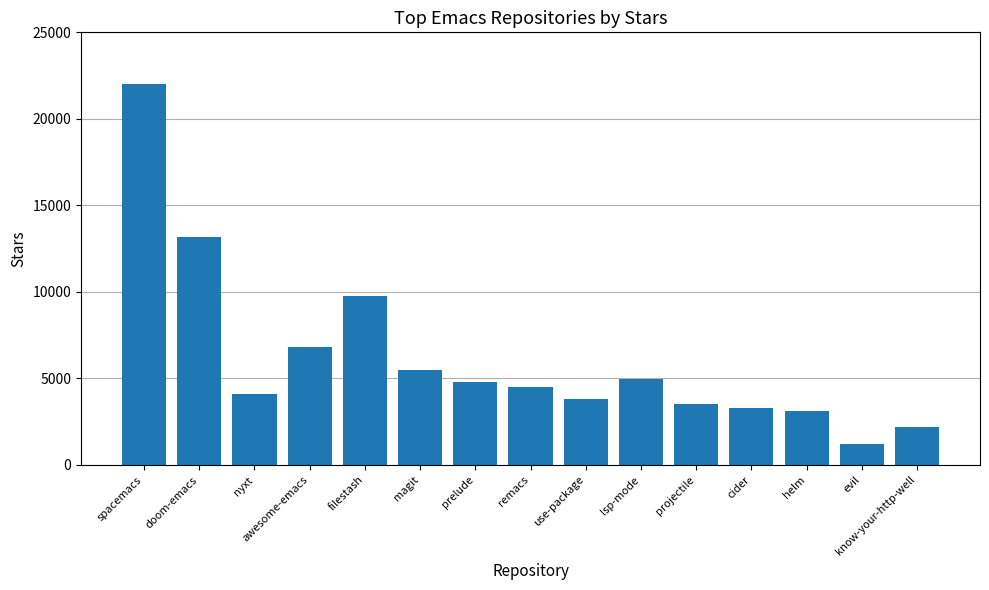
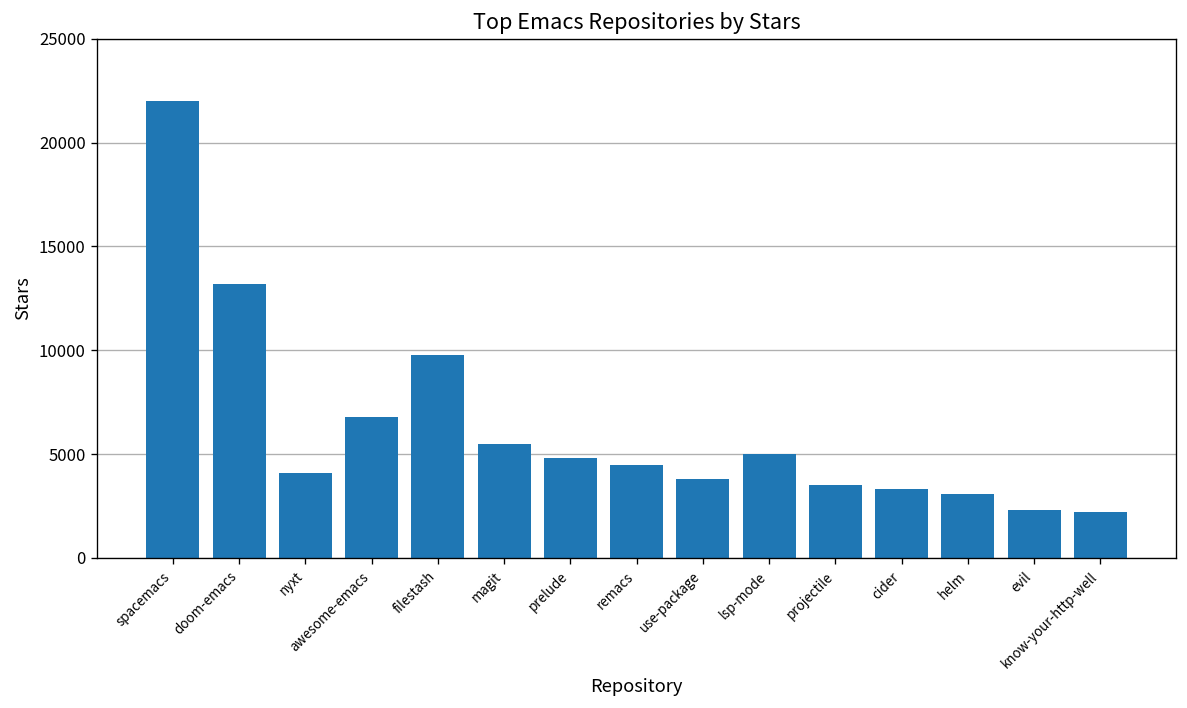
  {
    "spacemacs": 22000,
    "doom-emacs": 13200,
    "nyxt": 4100,
    "awesome-emacs": 6800,
    "filestash": 9800,
    "magit": 5500,
    "prelude": 4800,
    "remacs": 4500,
    "use-package": 3800,
    "lsp-mode": 5000,
    "projectile": 3500,
    "cider": 3300,
    "helm": 3100,
-   "evil": 1200,
+   "evil": 2300,
    "know-your-http-well": 2200
  }
